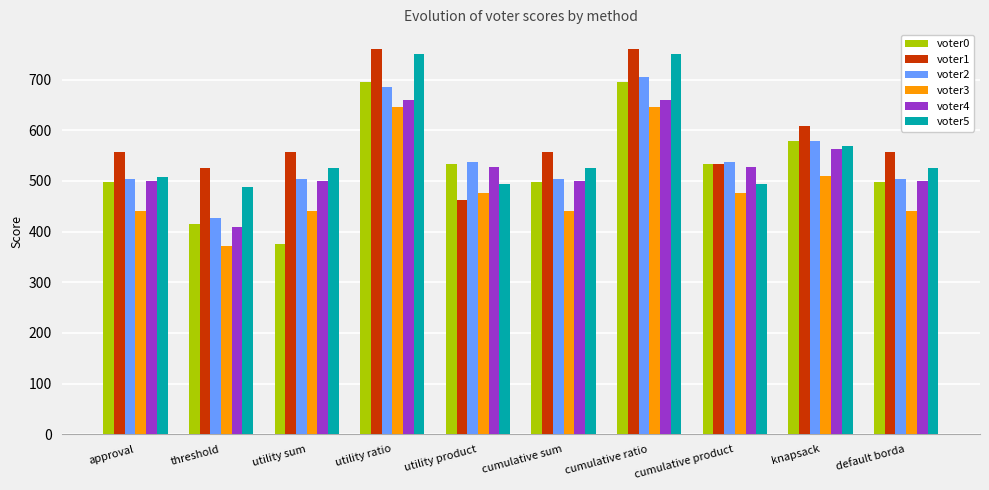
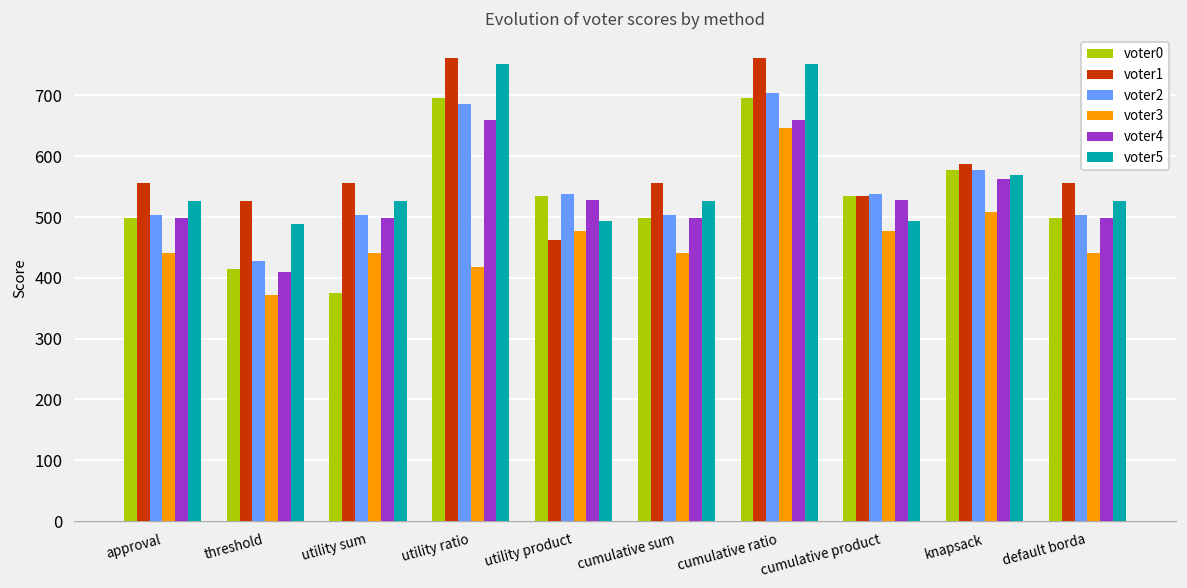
  {
    "voter0": {
      "approval": 500,
      "threshold": 420,
      "utility sum": 380,
      "utility ratio": 700,
      "utility product": 530,
      "cumulative sum": 500,
      "cumulative ratio": 700,
      "cumulative product": 530,
      "knapsack": 580,
      "default borda": 500
    },
    "voter1": {
      "approval": 560,
      "threshold": 530,
      "utility sum": 560,
      "utility ratio": 760,
      "utility product": 460,
      "cumulative sum": 560,
      "cumulative ratio": 760,
      "cumulative product": 530,
-     "knapsack": 610,
+     "knapsack": 590,
      "default borda": 560
    },
    "voter2": {
      "approval": 500,
      "threshold": 430,
      "utility sum": 500,
      "utility ratio": 690,
      "utility product": 540,
      "cumulative sum": 500,
      "cumulative ratio": 700,
      "cumulative product": 540,
      "knapsack": 580,
      "default borda": 500
    },
    "voter3": {
      "approval": 440,
      "threshold": 370,
      "utility sum": 440,
-     "utility ratio": 650,
+     "utility ratio": 420,
      "utility product": 480,
      "cumulative sum": 440,
      "cumulative ratio": 650,
      "cumulative product": 480,
      "knapsack": 510,
      "default borda": 440
    },
    "voter4": {
      "approval": 500,
      "threshold": 410,
      "utility sum": 500,
      "utility ratio": 660,
      "utility product": 530,
      "cumulative sum": 500,
      "cumulative ratio": 660,
      "cumulative product": 530,
      "knapsack": 560,
      "default borda": 500
    },
    "voter5": {
-     "approval": 510,
+     "approval": 530,
      "threshold": 490,
      "utility sum": 530,
      "utility ratio": 750,
      "utility product": 490,
      "cumulative sum": 530,
      "cumulative ratio": 750,
      "cumulative product": 490,
      "knapsack": 570,
      "default borda": 530
    }
  }
